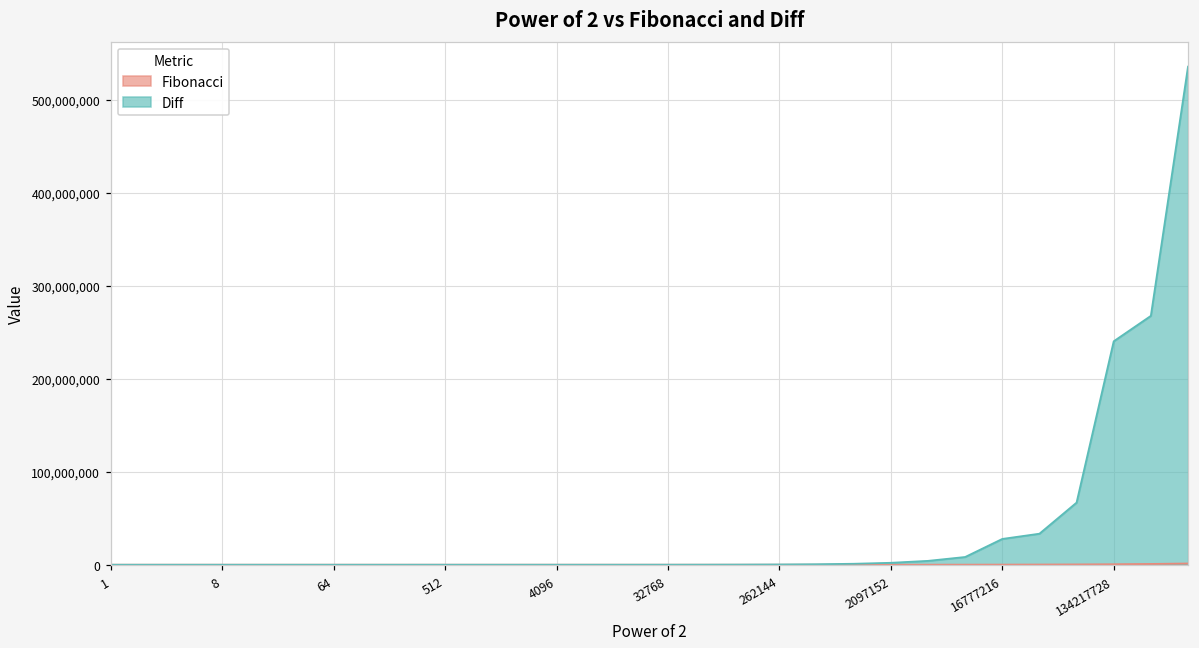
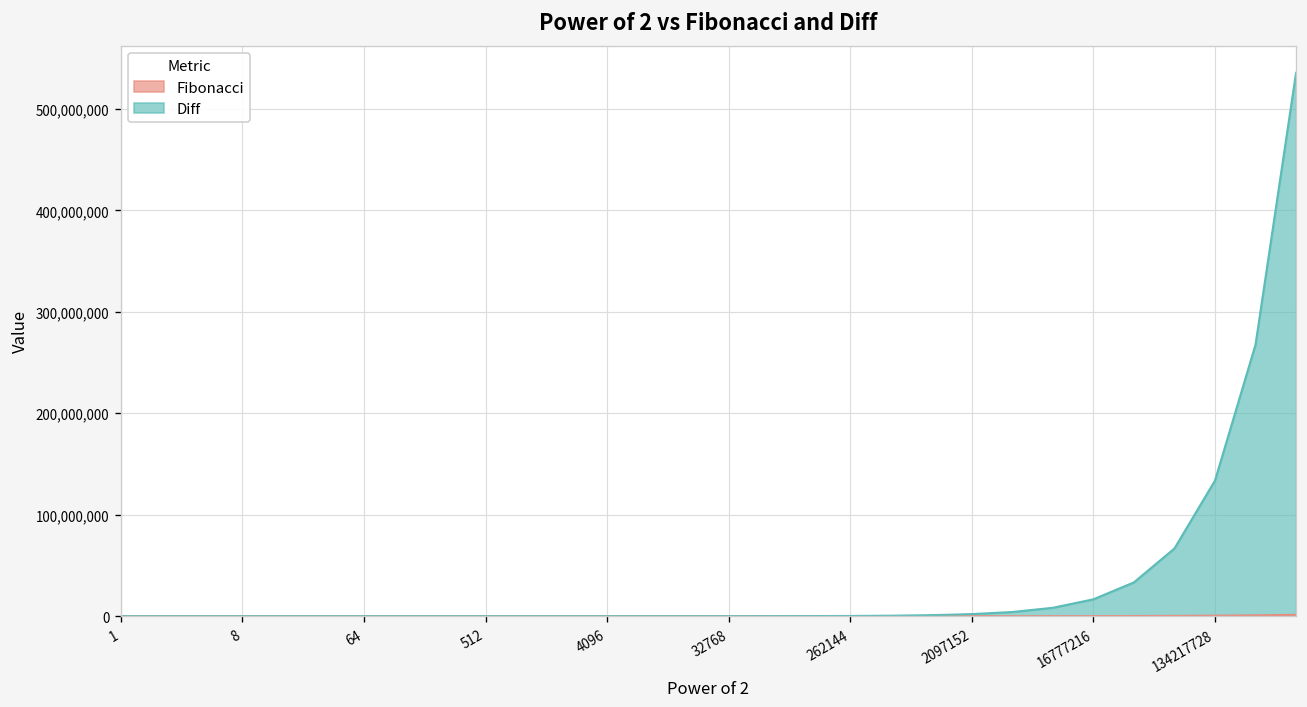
  {
    "Fibonacci": {
      "16777216": "0",
      "134217728": "0"
    },
    "Diff": {
-     "16777216": "30,000,000",
-     "134217728": "240,000,000"
+     "16777216": "20,000,000",
+     "134217728": "130,000,000"
    }
  }
